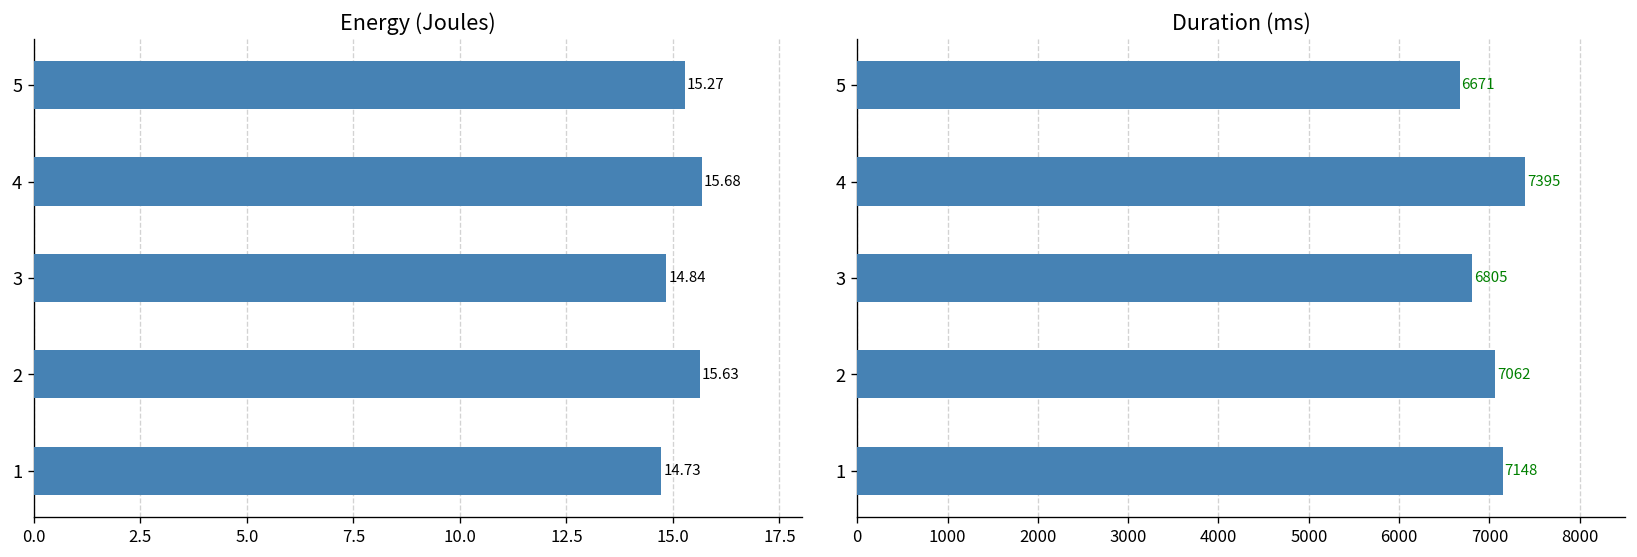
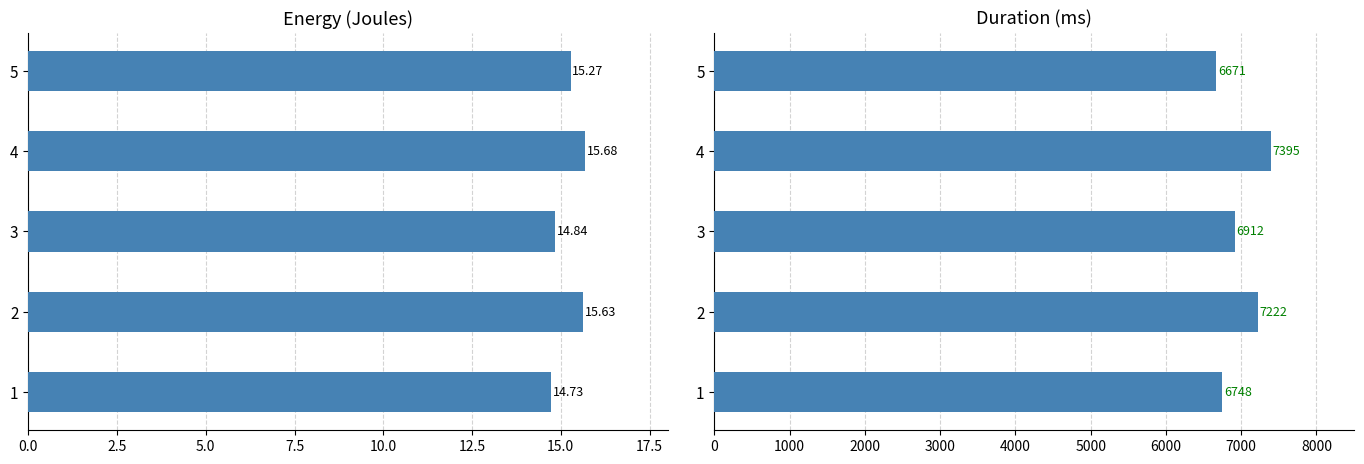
  {
    "Energy (Joules)": {
      "5": 15.27,
      "4": 15.68,
      "3": 14.84,
      "2": 15.63,
      "1": 14.73
    },
    "Duration (ms)": {
      "5": 6671,
      "4": 7395,
-     "3": 6805,
-     "2": 7062,
-     "1": 7148
+     "3": 6912,
+     "2": 7222,
+     "1": 6748
    }
  }
